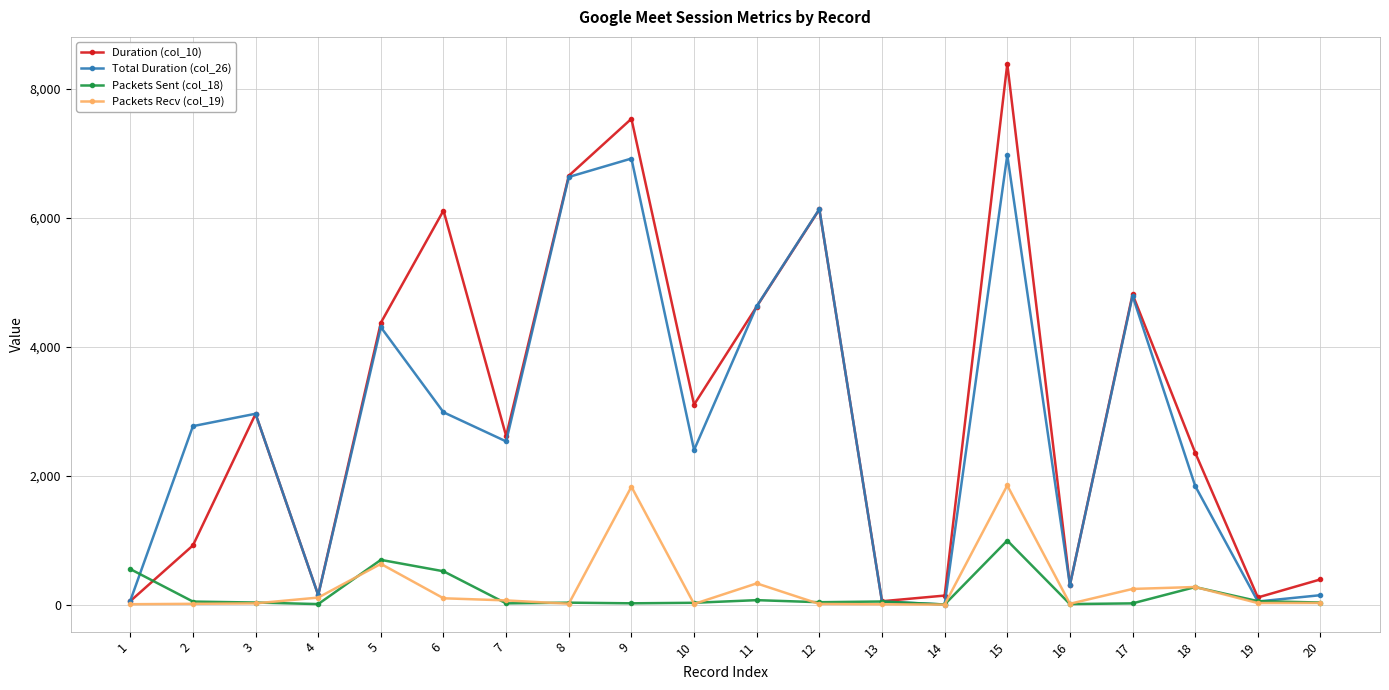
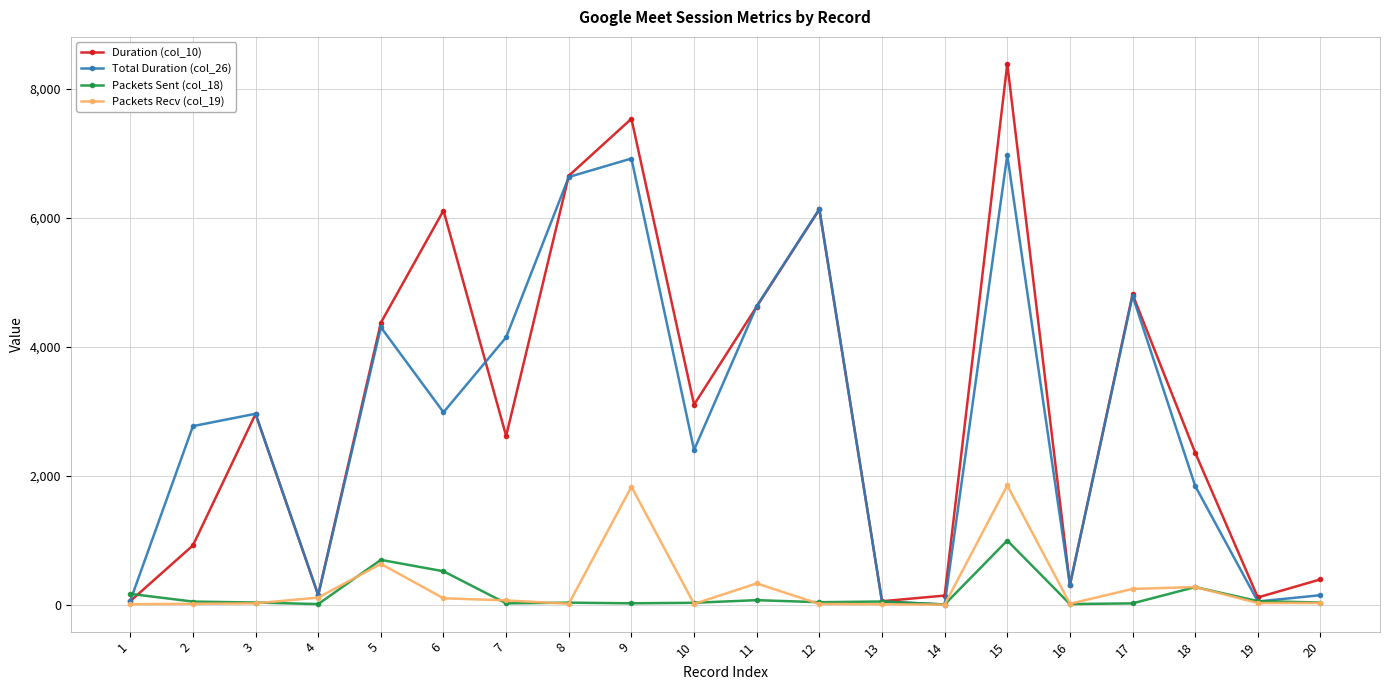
  {
    "Duration (col_10)": {
      "2": "900",
      "5": "4,400",
      "6": "6,100",
      "7": "2,600",
      "9": "7,500",
      "10": "3,100",
      "14": "100",
      "15": "8,400",
      "18": "2,400",
      "19": "100",
      "20": "400"
    },
    "Total Duration (col_26)": {
      "2": "2,800",
      "5": "4,300",
      "6": "3,000",
-     "7": "2,500",
+     "7": "4,100",
      "9": "6,900",
      "10": "2,400",
      "15": "7,000",
      "18": "1,800",
      "20": "100"
    },
    "Packets Sent (col_18)": {
-     "1": "600",
+     "1": "200",
      "4": "0",
      "5": "700",
      "6": "500",
      "7": "0",
      "9": "0",
      "11": "100",
      "15": "1,000",
      "17": "0"
    },
    "Packets Recv (col_19)": {
      "1": "0",
      "5": "600",
      "6": "100",
      "7": "100",
      "9": "1,800",
      "11": "300",
      "13": "0",
      "15": "1,800",
      "17": "200"
    }
  }
